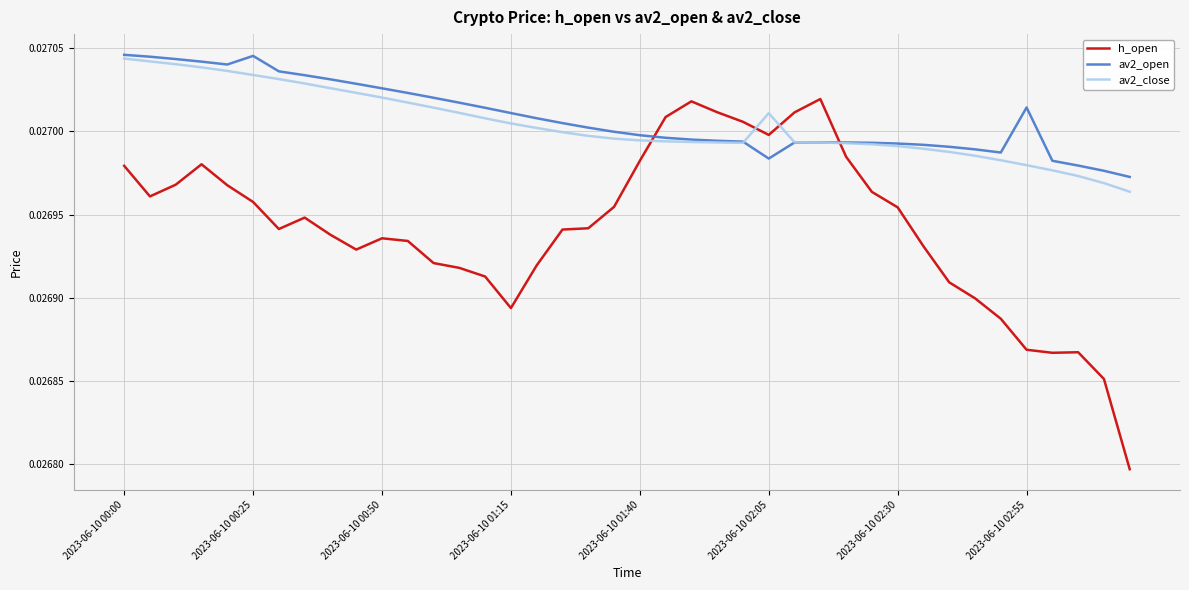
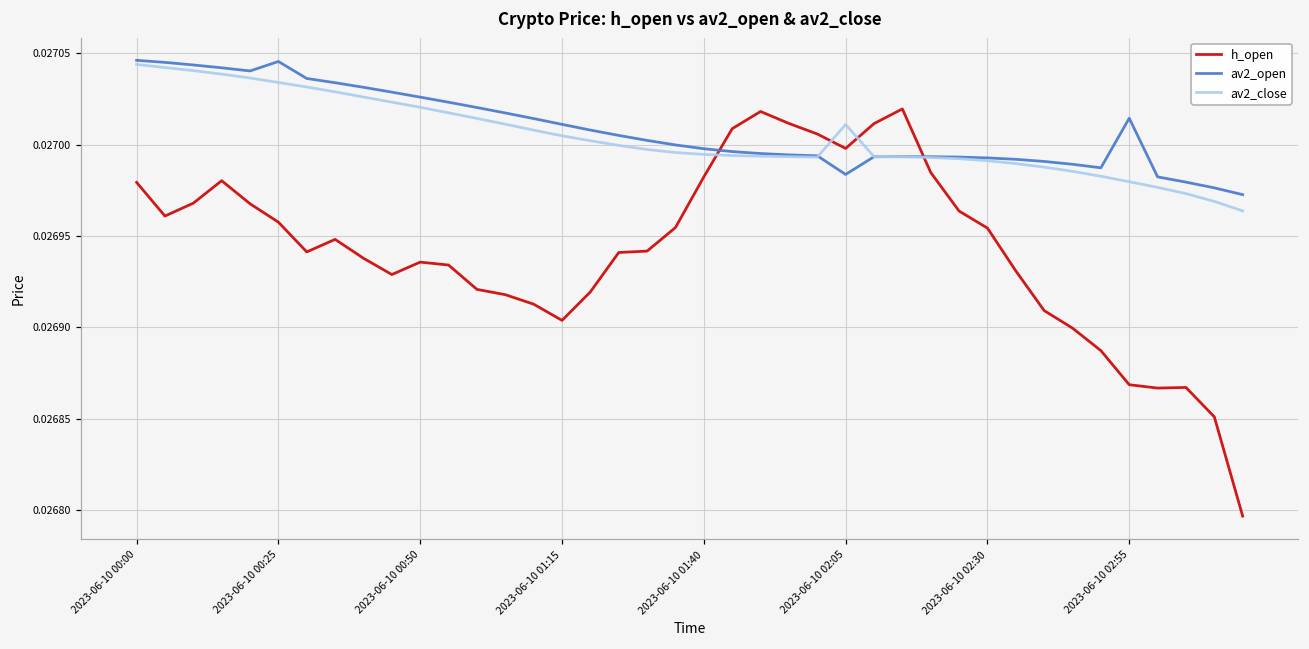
  {
    "h_open": {
      "2023-06-10 00:00": 0.026979,
      "2023-06-10 00:25": 0.026958,
      "2023-06-10 00:50": 0.026936,
-     "2023-06-10 01:15": 0.026894,
+     "2023-06-10 01:15": 0.026904,
      "2023-06-10 01:40": 0.026982,
      "2023-06-10 02:05": 0.026998,
      "2023-06-10 02:30": 0.026954,
      "2023-06-10 02:55": 0.026869
    },
    "av2_open": {
      "2023-06-10 00:00": 0.027046,
      "2023-06-10 00:25": 0.027045,
      "2023-06-10 00:50": 0.027026,
      "2023-06-10 01:15": 0.027011,
      "2023-06-10 01:40": 0.026998,
      "2023-06-10 02:05": 0.026984,
      "2023-06-10 02:30": 0.026993,
      "2023-06-10 02:55": 0.027014
    },
    "av2_close": {
      "2023-06-10 00:00": 0.027044,
      "2023-06-10 00:25": 0.027034,
      "2023-06-10 00:50": 0.027020,
      "2023-06-10 01:15": 0.027005,
      "2023-06-10 01:40": 0.026995,
      "2023-06-10 02:05": 0.027011,
      "2023-06-10 02:30": 0.026991,
      "2023-06-10 02:55": 0.026980
    }
  }
